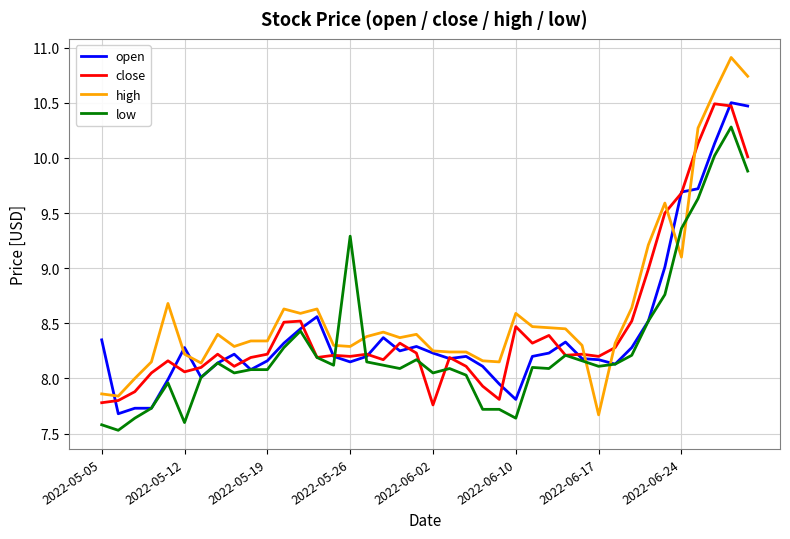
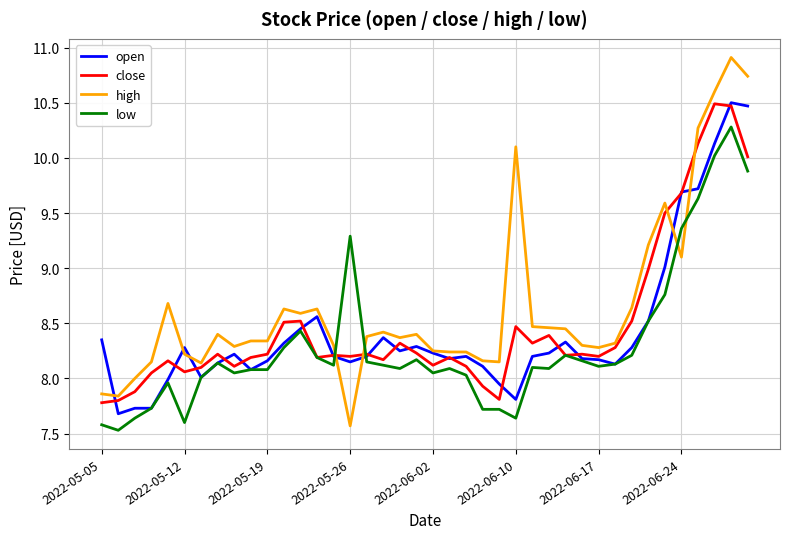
  {
    "open": {
      "2022-05-05": 8.35,
      "2022-05-12": 8.28,
      "2022-05-19": 8.16,
      "2022-05-26": 8.15,
      "2022-06-10": 7.81,
      "2022-06-17": 8.17
    },
    "close": {
      "2022-05-05": 7.78,
      "2022-05-12": 8.06,
      "2022-05-19": 8.22,
      "2022-05-26": 8.20,
-     "2022-06-02": 7.76,
+     "2022-06-02": 8.12,
      "2022-06-10": 8.47,
      "2022-06-17": 8.20
    },
    "high": {
      "2022-05-05": 7.86,
      "2022-05-12": 8.22,
      "2022-05-19": 8.34,
-     "2022-05-26": 8.29,
-     "2022-06-10": 8.59,
-     "2022-06-17": 7.67,
+     "2022-05-26": 7.57,
+     "2022-06-10": 10.10,
+     "2022-06-17": 8.28,
      "2022-06-24": 9.10
    },
    "low": {
      "2022-05-05": 7.58,
      "2022-05-12": 7.60,
      "2022-05-19": 8.08,
      "2022-05-26": 9.29,
      "2022-06-02": 8.05,
      "2022-06-10": 7.64,
      "2022-06-17": 8.11,
      "2022-06-24": 9.36
    }
  }
